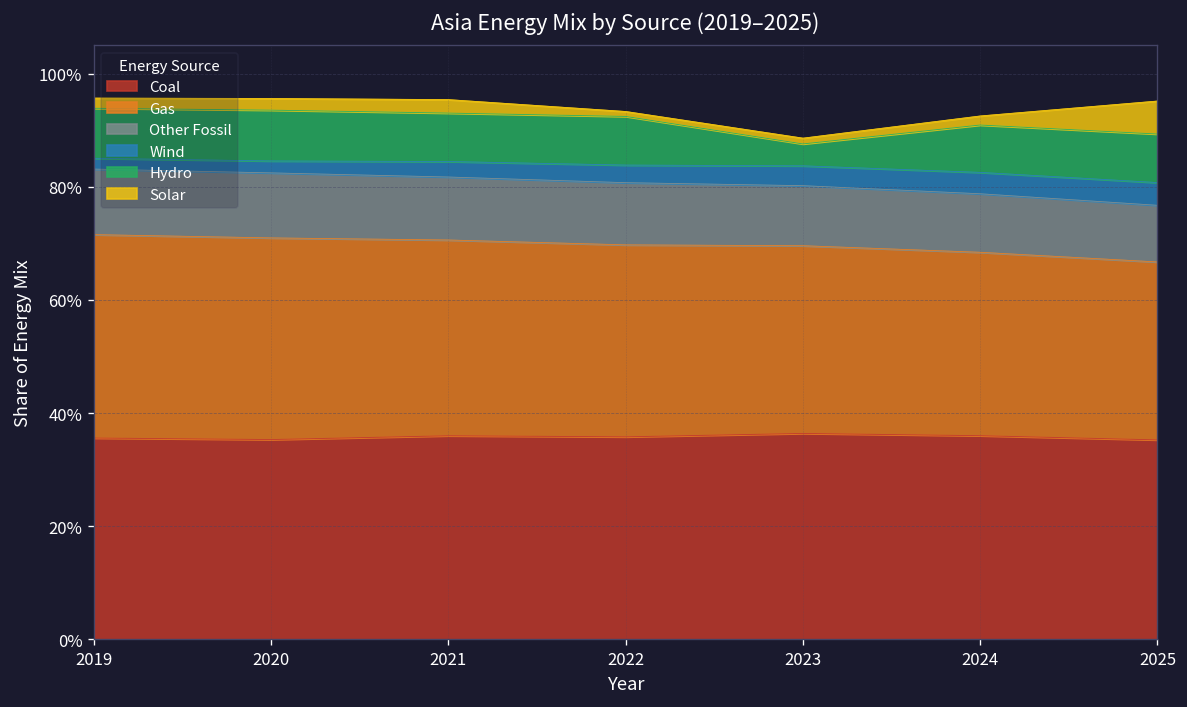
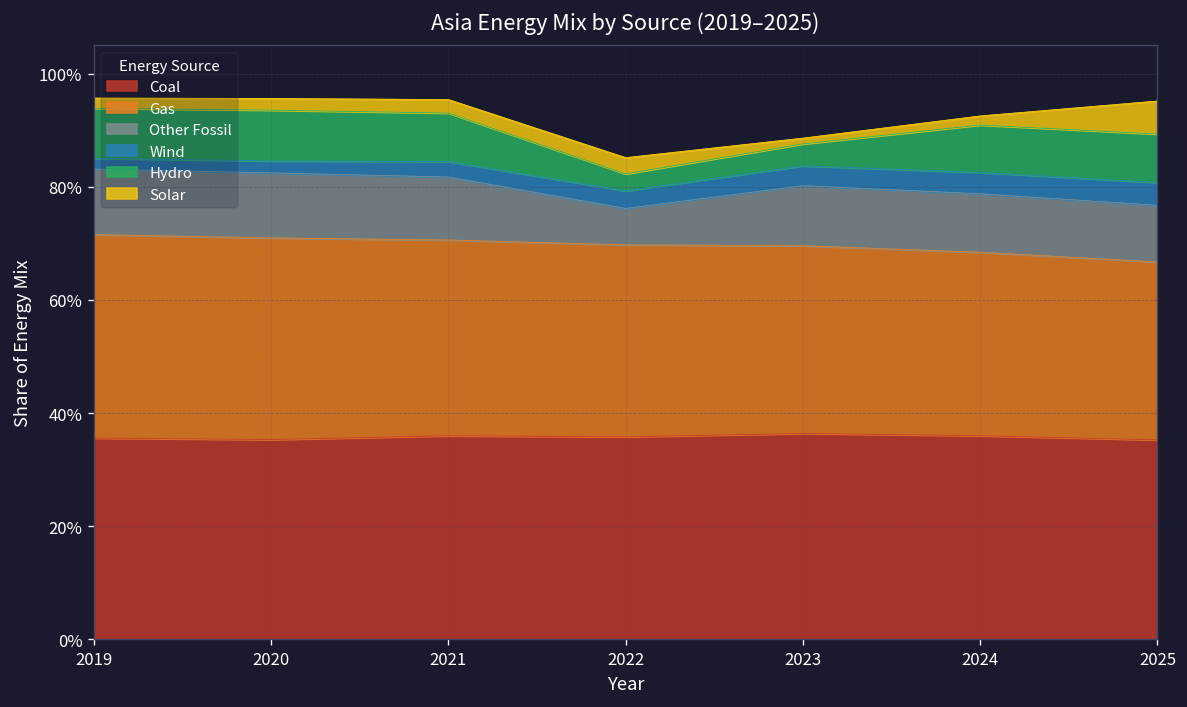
  {
    "Coal": {
      "2019": "36%",
      "2020": "35%",
      "2021": "36%",
      "2022": "36%",
      "2023": "36%",
      "2024": "36%",
      "2025": "35%"
    },
    "Gas": {
      "2019": "36%",
      "2020": "36%",
      "2021": "35%",
      "2022": "34%",
      "2023": "33%",
      "2024": "32%",
      "2025": "31%"
    },
    "Other Fossil": {
      "2019": "12%",
      "2020": "11%",
      "2021": "11%",
-     "2022": "11%",
+     "2022": "6%",
      "2023": "11%",
      "2024": "10%",
      "2025": "10%"
    },
    "Wind": {
      "2019": "2%",
      "2020": "2%",
      "2021": "3%",
      "2022": "3%",
      "2023": "4%",
      "2024": "4%",
      "2025": "4%"
    },
    "Hydro": {
      "2019": "9%",
      "2020": "9%",
      "2021": "9%",
-     "2022": "9%",
+     "2022": "3%",
      "2023": "4%",
      "2024": "8%",
      "2025": "9%"
    },
    "Solar": {
      "2019": "2%",
      "2020": "2%",
      "2021": "2%",
-     "2022": "1%",
+     "2022": "3%",
      "2023": "1%",
      "2024": "2%",
      "2025": "6%"
    }
  }
